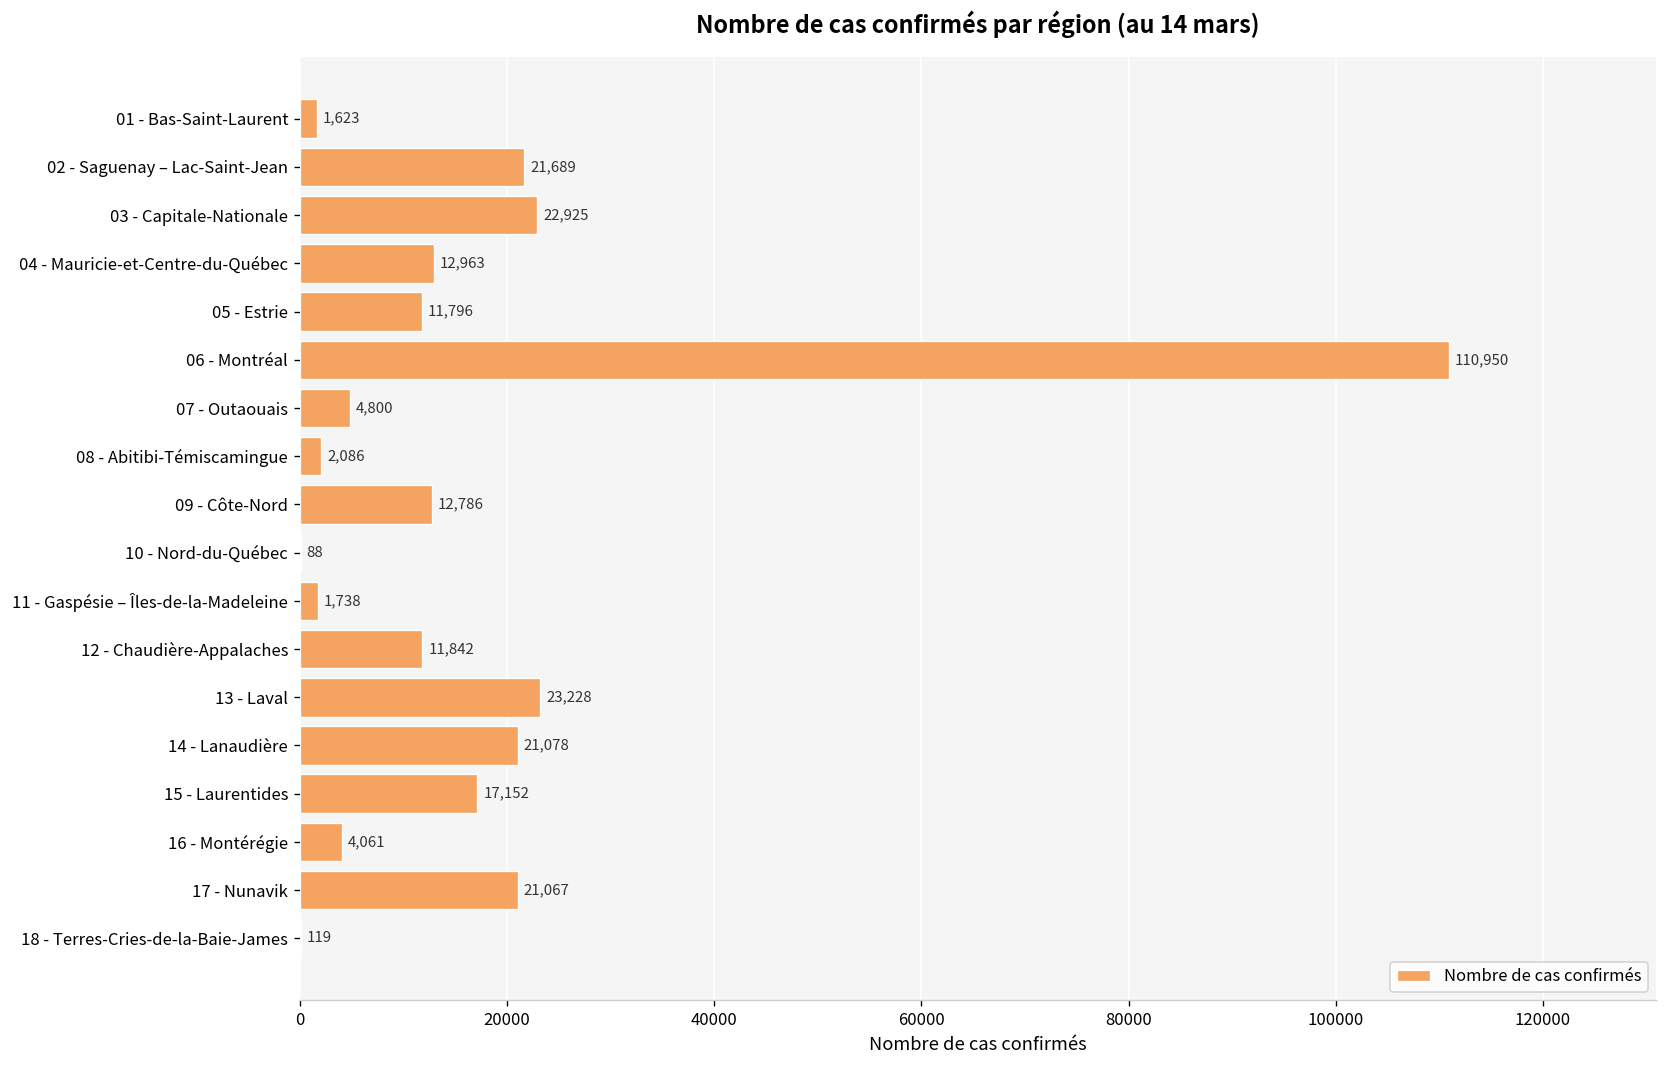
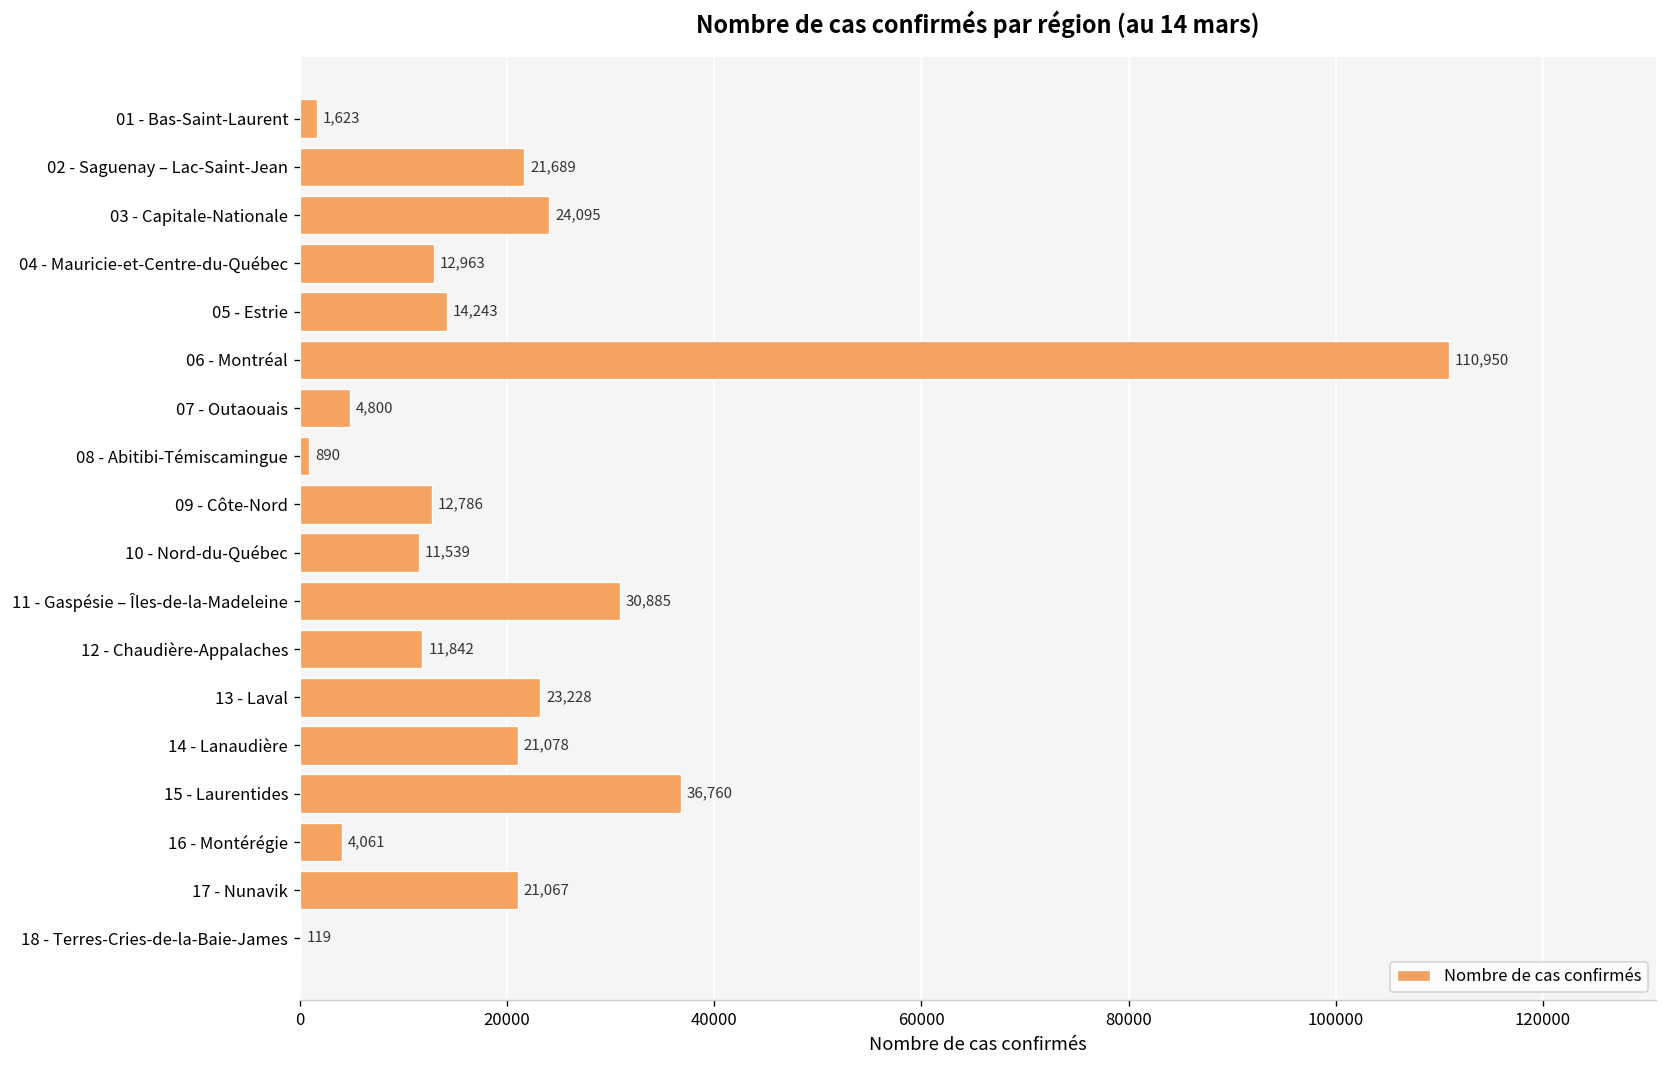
  {
    "01 - Bas-Saint-Laurent": "1,623",
    "02 - Saguenay – Lac-Saint-Jean": "21,689",
-   "03 - Capitale-Nationale": "22,925",
+   "03 - Capitale-Nationale": "24,095",
    "04 - Mauricie-et-Centre-du-Québec": "12,963",
-   "05 - Estrie": "11,796",
+   "05 - Estrie": "14,243",
    "06 - Montréal": "110,950",
    "07 - Outaouais": "4,800",
-   "08 - Abitibi-Témiscamingue": "2,086",
+   "08 - Abitibi-Témiscamingue": "890",
    "09 - Côte-Nord": "12,786",
-   "10 - Nord-du-Québec": "88",
-   "11 - Gaspésie – Îles-de-la-Madeleine": "1,738",
+   "10 - Nord-du-Québec": "11,539",
+   "11 - Gaspésie – Îles-de-la-Madeleine": "30,885",
    "12 - Chaudière-Appalaches": "11,842",
    "13 - Laval": "23,228",
    "14 - Lanaudière": "21,078",
-   "15 - Laurentides": "17,152",
+   "15 - Laurentides": "36,760",
    "16 - Montérégie": "4,061",
    "17 - Nunavik": "21,067",
    "18 - Terres-Cries-de-la-Baie-James": "119"
  }
